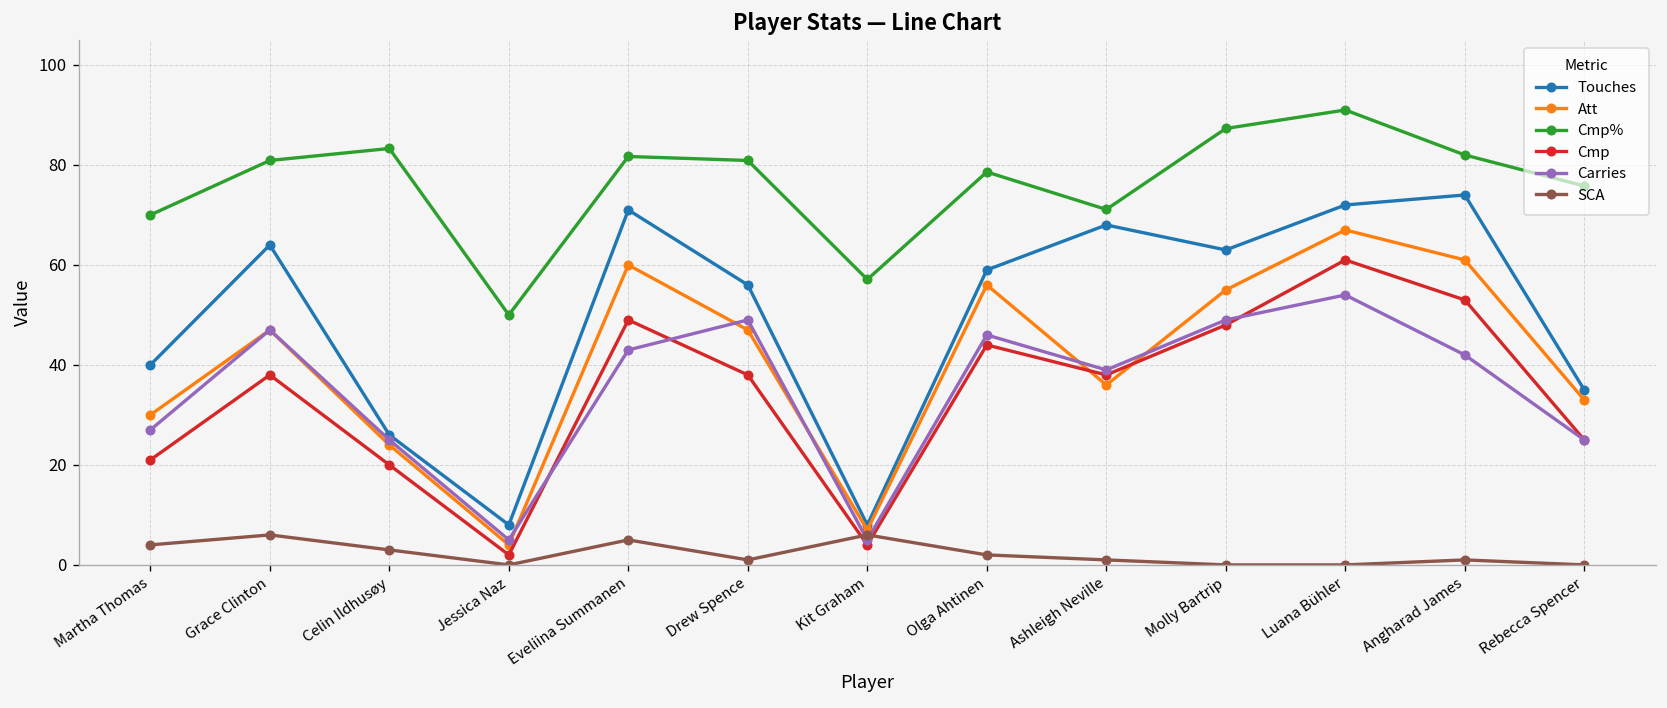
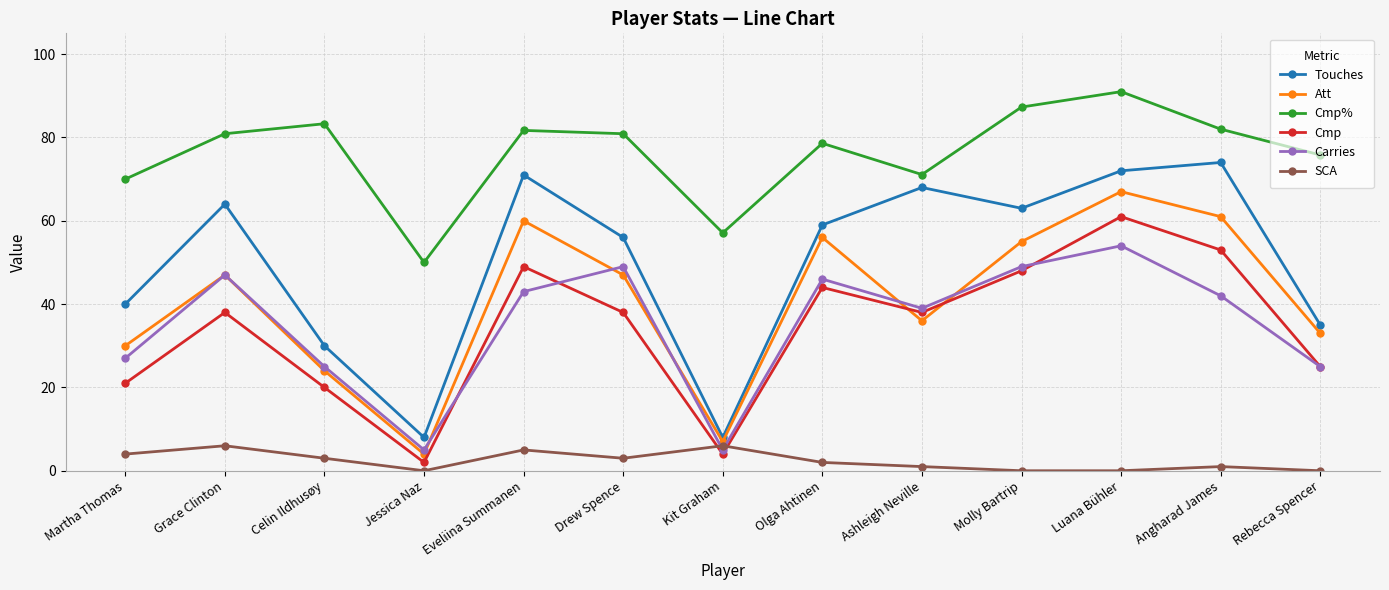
  {
    "Touches": {
      "Martha Thomas": 40,
      "Grace Clinton": 64,
-     "Celin Ildhusøy": 26,
+     "Celin Ildhusøy": 30,
      "Jessica Naz": 8,
      "Eveliina Summanen": 71,
      "Drew Spence": 56,
      "Kit Graham": 8,
      "Olga Ahtinen": 59,
      "Ashleigh Neville": 68,
      "Molly Bartrip": 63,
      "Luana Bühler": 72,
      "Angharad James": 74,
      "Rebecca Spencer": 35
    },
    "Att": {
      "Martha Thomas": 30,
      "Celin Ildhusøy": 24,
      "Jessica Naz": 4,
      "Eveliina Summanen": 60,
      "Drew Spence": 47,
      "Kit Graham": 7,
      "Olga Ahtinen": 56,
      "Ashleigh Neville": 36,
      "Molly Bartrip": 55,
      "Luana Bühler": 67,
      "Angharad James": 61,
      "Rebecca Spencer": 33
    },
    "Cmp%": {
      "Martha Thomas": 70,
      "Grace Clinton": 81,
      "Celin Ildhusøy": 83,
      "Jessica Naz": 50,
      "Eveliina Summanen": 82,
      "Drew Spence": 81,
      "Kit Graham": 57,
      "Olga Ahtinen": 79,
      "Ashleigh Neville": 71,
      "Molly Bartrip": 87,
      "Luana Bühler": 91,
      "Angharad James": 82
    },
    "Cmp": {
      "Martha Thomas": 21,
      "Grace Clinton": 38,
      "Celin Ildhusøy": 20,
      "Jessica Naz": 2,
      "Eveliina Summanen": 49,
      "Drew Spence": 38,
      "Kit Graham": 4,
      "Olga Ahtinen": 44,
      "Ashleigh Neville": 38,
      "Molly Bartrip": 48,
      "Luana Bühler": 61,
      "Angharad James": 53
    },
    "Carries": {
      "Martha Thomas": 27,
      "Celin Ildhusøy": 25,
      "Jessica Naz": 5,
      "Eveliina Summanen": 43,
      "Drew Spence": 49,
      "Kit Graham": 5,
      "Olga Ahtinen": 46,
      "Ashleigh Neville": 39,
      "Molly Bartrip": 49,
      "Luana Bühler": 54,
      "Angharad James": 42
    },
    "SCA": {
      "Martha Thomas": 4,
      "Grace Clinton": 6,
      "Celin Ildhusøy": 3,
      "Jessica Naz": 0,
      "Eveliina Summanen": 5,
-     "Drew Spence": 1,
+     "Drew Spence": 3,
      "Kit Graham": 6,
      "Olga Ahtinen": 2,
      "Ashleigh Neville": 1,
      "Molly Bartrip": 0,
      "Luana Bühler": 0,
      "Angharad James": 1,
      "Rebecca Spencer": 0
    }
  }
